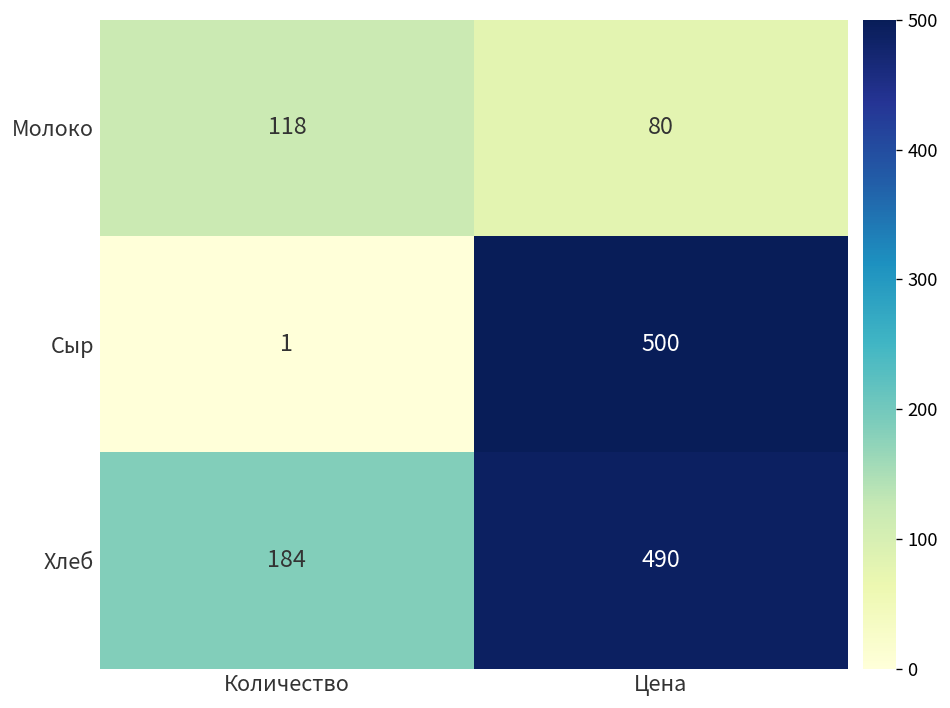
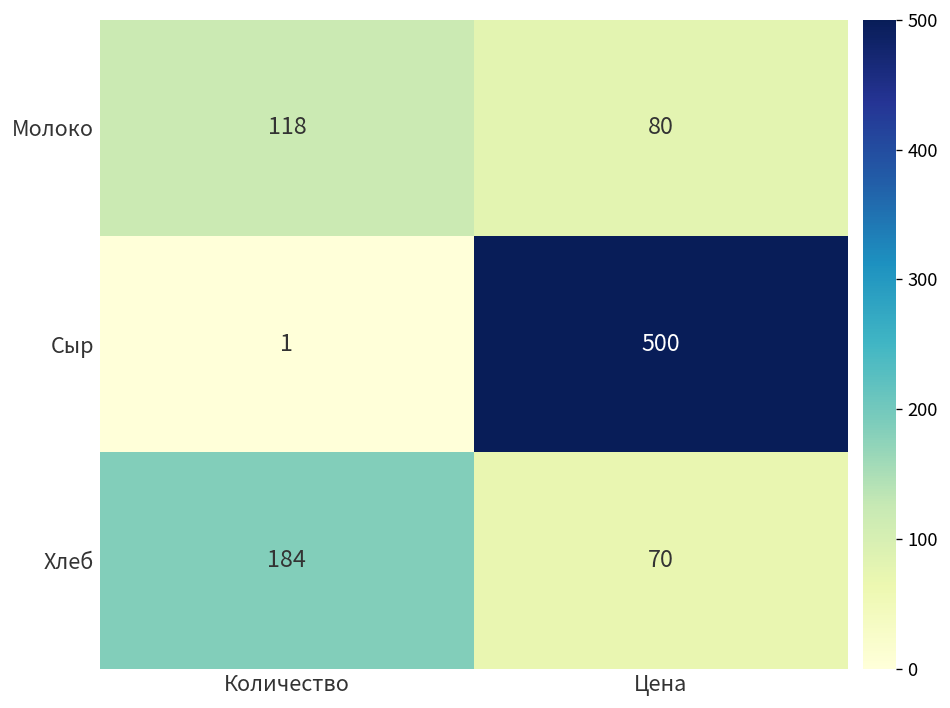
  {
    "Молоко": {
      "Количество": 118,
      "Цена": 80
    },
    "Сыр": {
      "Количество": 1,
      "Цена": 500
    },
    "Хлеб": {
      "Количество": 184,
-     "Цена": 490
+     "Цена": 70
    }
  }
